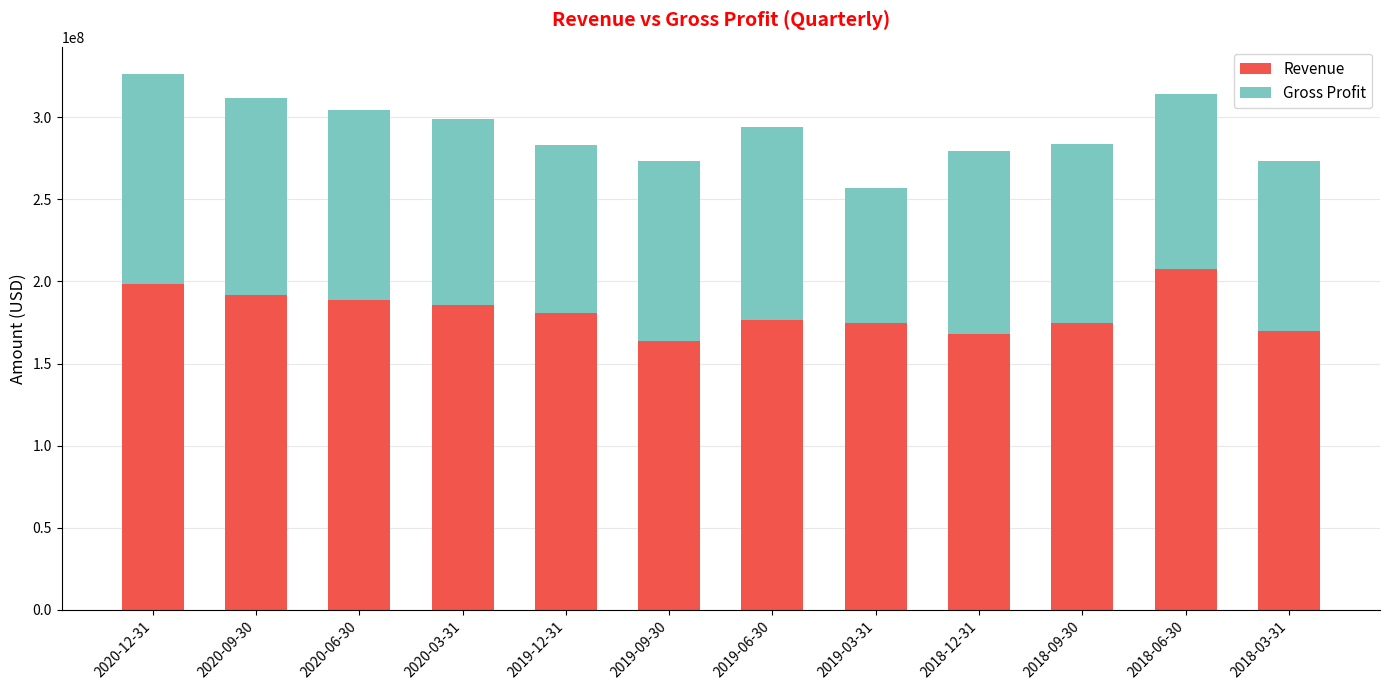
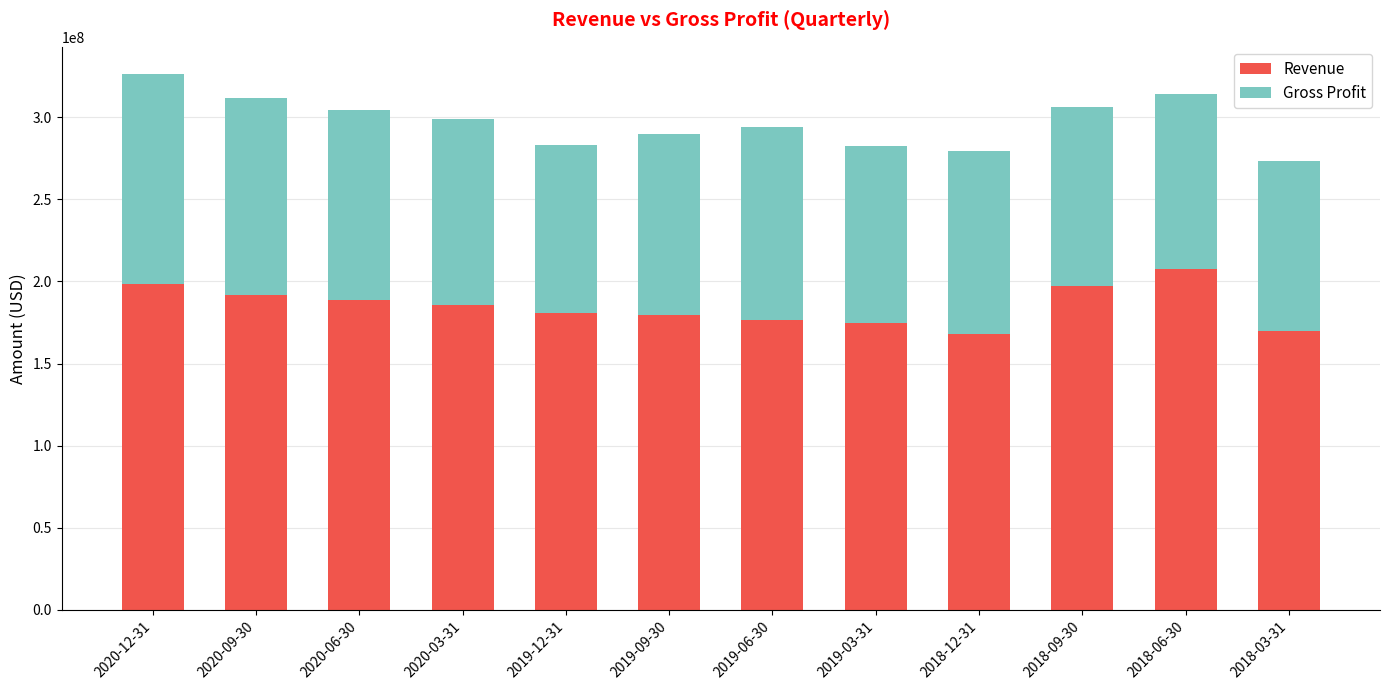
  {
    "Revenue": {
      "2020-12-31": 198000000,
      "2020-09-30": 191000000,
      "2020-06-30": 188000000,
      "2020-03-31": 186000000,
      "2019-12-31": 181000000,
-     "2019-09-30": 163000000,
+     "2019-09-30": 180000000,
      "2019-06-30": 177000000,
      "2019-03-31": 175000000,
      "2018-12-31": 168000000,
-     "2018-09-30": 175000000,
+     "2018-09-30": 197000000,
      "2018-06-30": 207000000,
      "2018-03-31": 170000000
    },
    "Gross Profit": {
      "2020-12-31": 128000000,
      "2020-09-30": 120000000,
      "2020-06-30": 116000000,
      "2020-03-31": 113000000,
      "2019-12-31": 103000000,
      "2019-09-30": 110000000,
      "2019-06-30": 117000000,
-     "2019-03-31": 82000000,
+     "2019-03-31": 108000000,
      "2018-12-31": 112000000,
      "2018-09-30": 109000000,
      "2018-06-30": 107000000,
      "2018-03-31": 104000000
    }
  }
